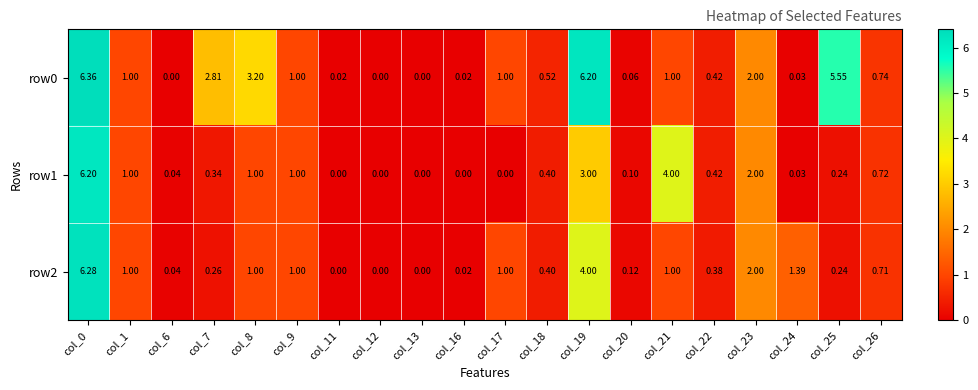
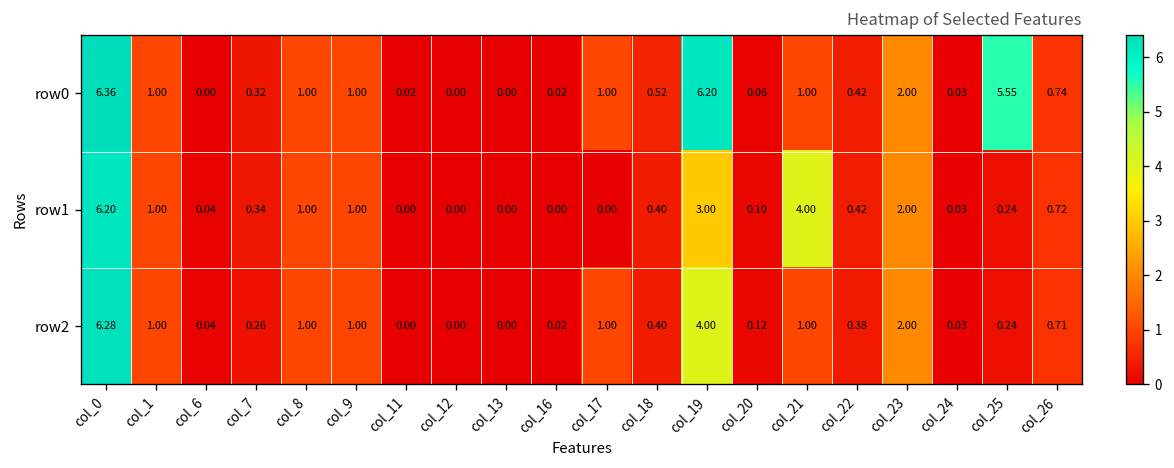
  {
    "row0": {
      "col_0": 6.36,
      "col_1": 1.00,
      "col_6": 0.00,
-     "col_7": 2.81,
-     "col_8": 3.20,
+     "col_7": 0.32,
+     "col_8": 1.00,
      "col_9": 1.00,
      "col_11": 0.02,
      "col_12": 0.00,
      "col_13": 0.00,
      "col_16": 0.02,
      "col_17": 1.00,
      "col_18": 0.52,
      "col_19": 6.20,
      "col_20": 0.06,
      "col_21": 1.00,
      "col_22": 0.42,
      "col_23": 2.00,
      "col_24": 0.03,
      "col_25": 5.55,
      "col_26": 0.74
    },
    "row1": {
      "col_0": 6.20,
      "col_1": 1.00,
      "col_6": 0.04,
      "col_7": 0.34,
      "col_8": 1.00,
      "col_9": 1.00,
      "col_11": 0.00,
      "col_12": 0.00,
      "col_13": 0.00,
      "col_16": 0.00,
      "col_17": 0.00,
      "col_18": 0.40,
      "col_19": 3.00,
      "col_20": 0.10,
      "col_21": 4.00,
      "col_22": 0.42,
      "col_23": 2.00,
      "col_24": 0.03,
      "col_25": 0.24,
      "col_26": 0.72
    },
    "row2": {
      "col_0": 6.28,
      "col_1": 1.00,
      "col_6": 0.04,
      "col_7": 0.26,
      "col_8": 1.00,
      "col_9": 1.00,
      "col_11": 0.00,
      "col_12": 0.00,
      "col_13": 0.00,
      "col_16": 0.02,
      "col_17": 1.00,
      "col_18": 0.40,
      "col_19": 4.00,
      "col_20": 0.12,
      "col_21": 1.00,
      "col_22": 0.38,
      "col_23": 2.00,
-     "col_24": 1.39,
+     "col_24": 0.03,
      "col_25": 0.24,
      "col_26": 0.71
    }
  }
